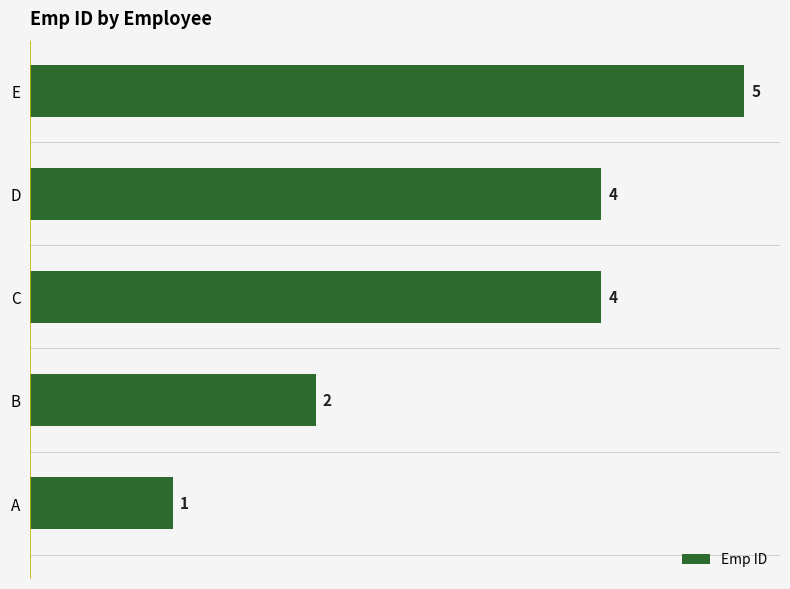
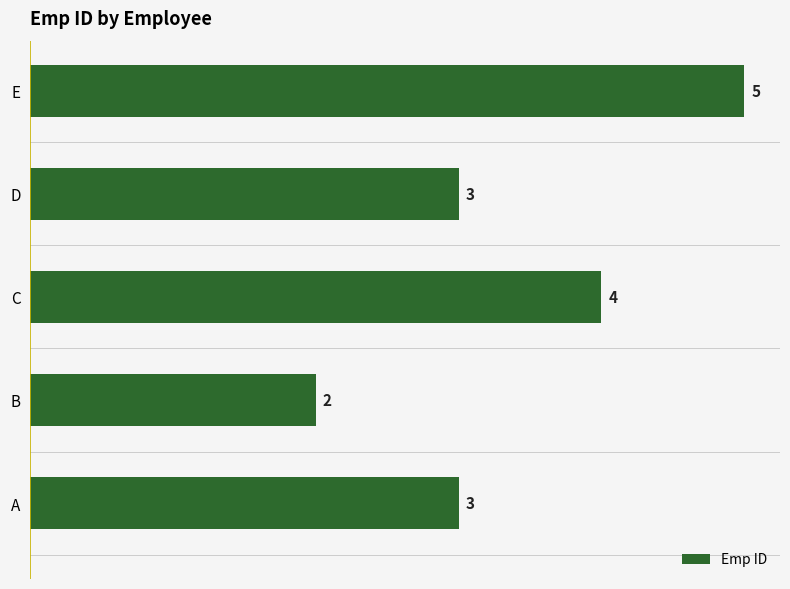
  {
    "E": 5,
-   "D": 4,
+   "D": 3,
    "C": 4,
    "B": 2,
-   "A": 1
+   "A": 3
  }
